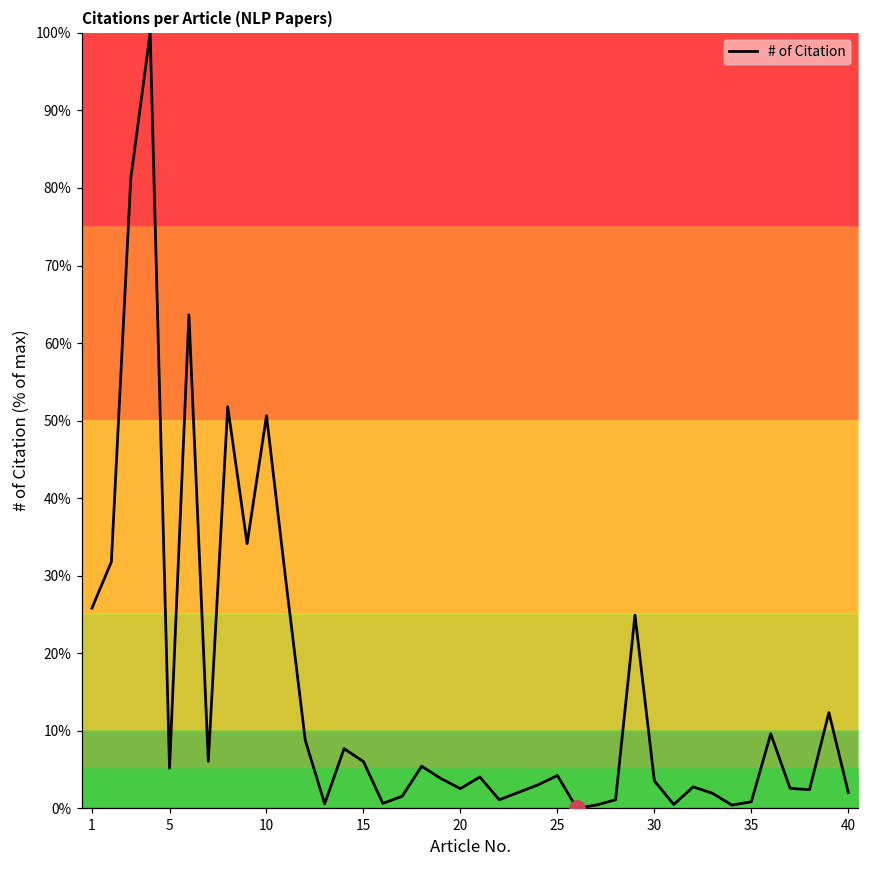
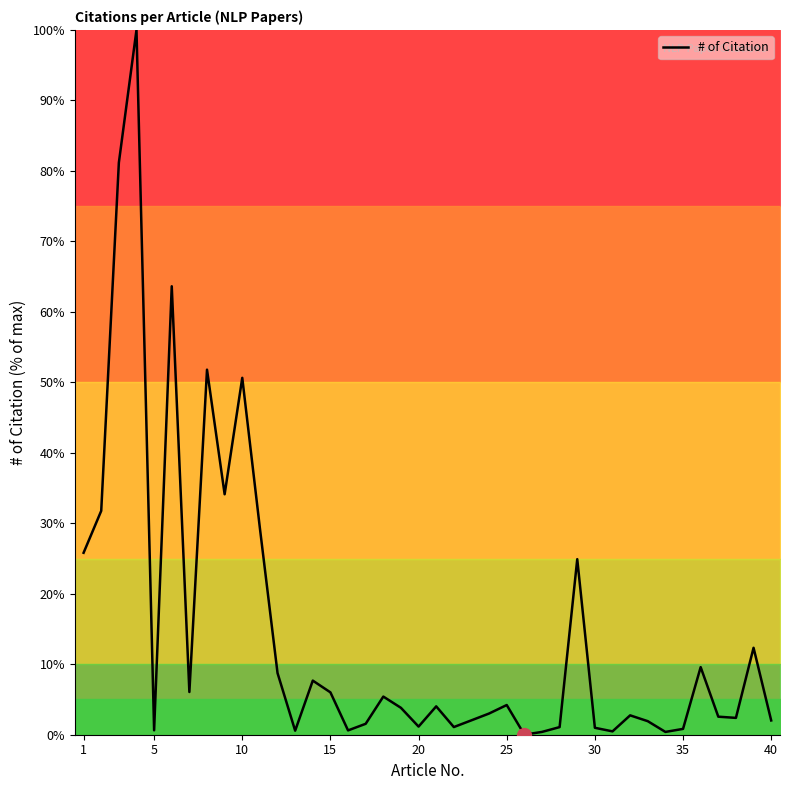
  {
    "# of Citation": {
      "1": "26%",
-     "5": "5%",
+     "5": "1%",
      "10": "51%",
      "15": "6%",
-     "20": "3%",
+     "20": "1%",
      "25": "4%",
-     "30": "4%",
+     "30": "1%",
      "35": "1%",
      "40": "2%"
    }
  }
